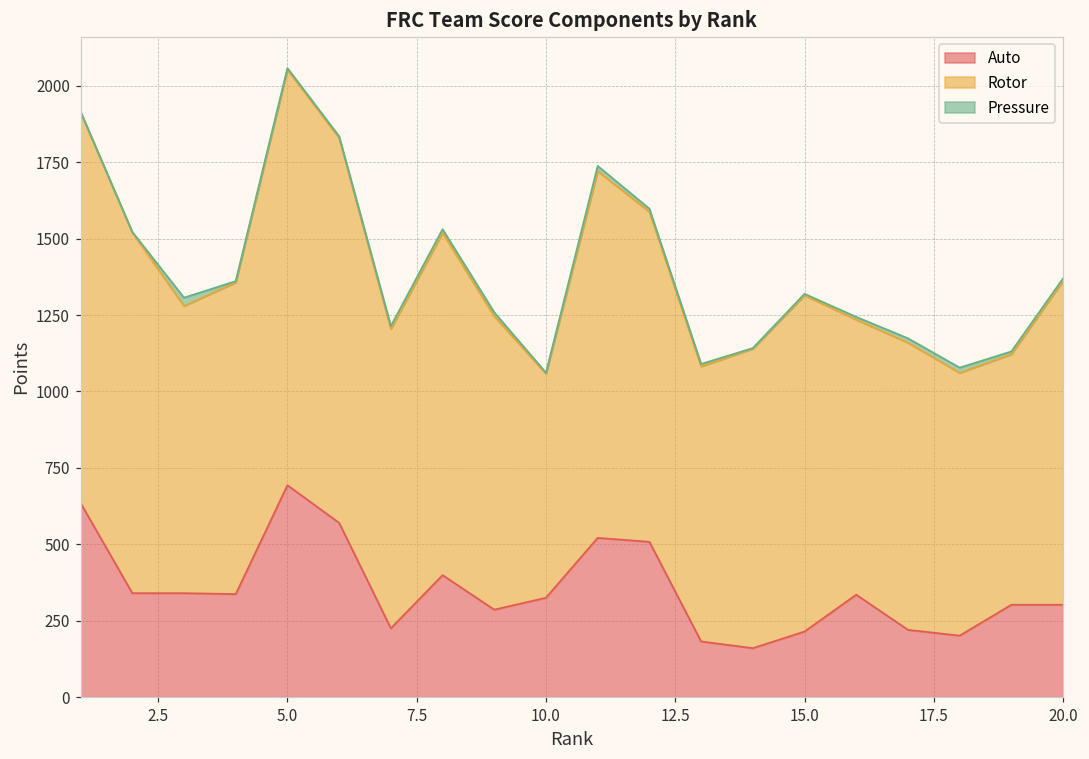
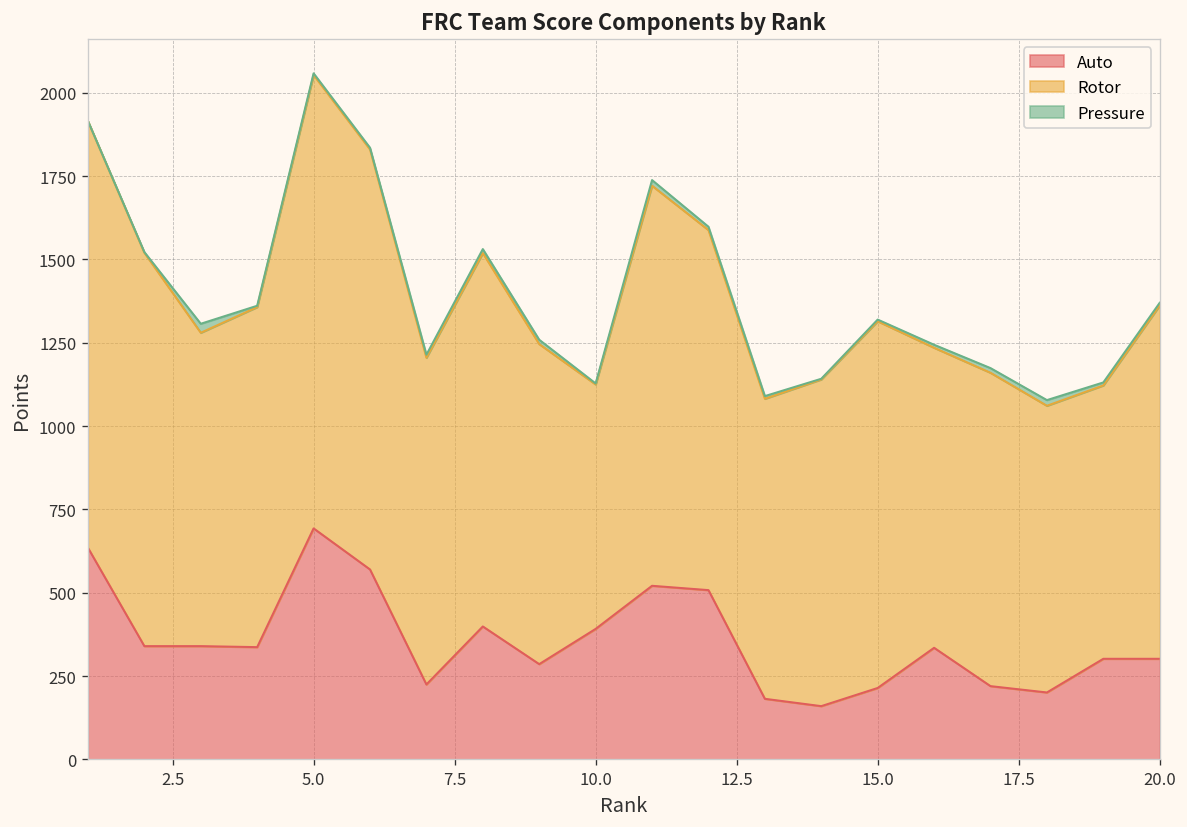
  {
    "Auto": {
      "5.0": 690,
-     "10.0": 330,
+     "10.0": 390,
      "15.0": 210,
      "20.0": 300
    }
  }
